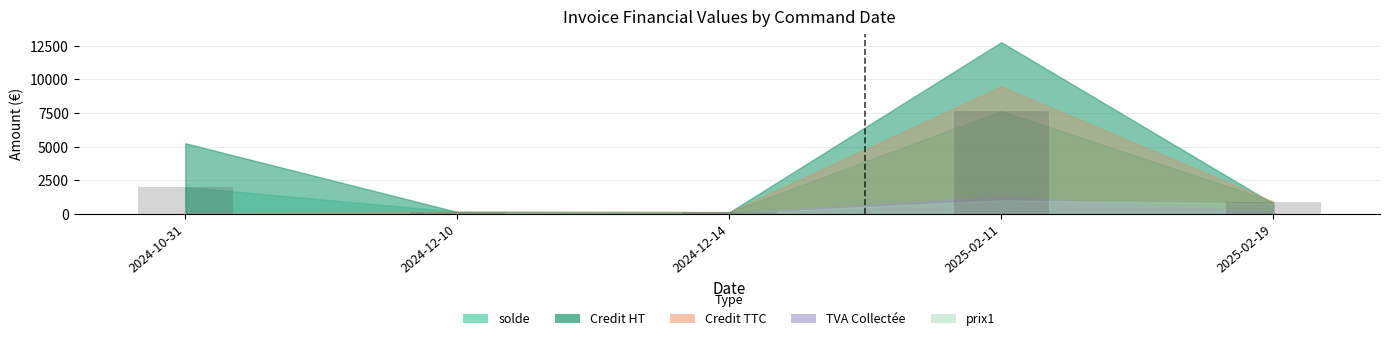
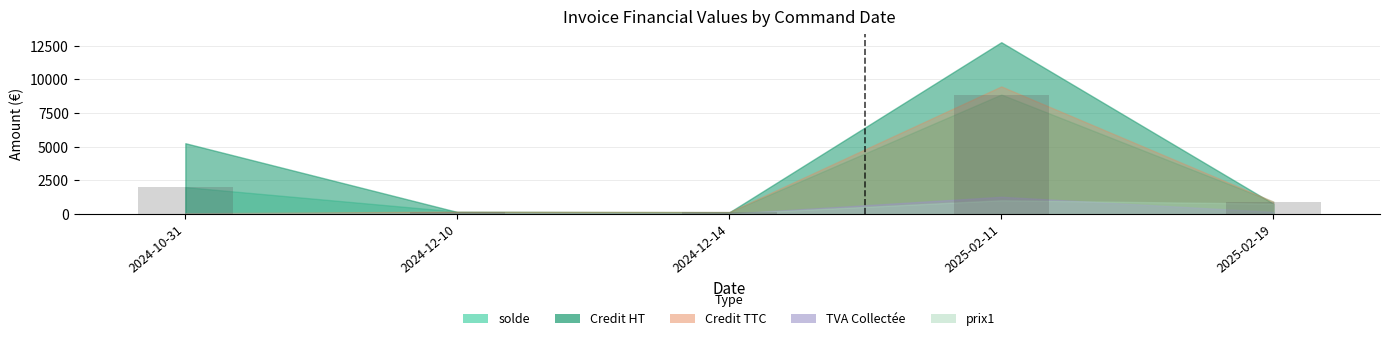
  {
    "solde": {
      "2024-10-31": 2000,
-     "2025-02-11": 7700,
+     "2025-02-11": 8900,
      "2025-02-19": 900
    },
    "Credit HT": {
      "2024-10-31": 5300,
      "2025-02-11": 12800
    },
    "Credit TTC": {
      "2025-02-11": 9500
    }
  }
